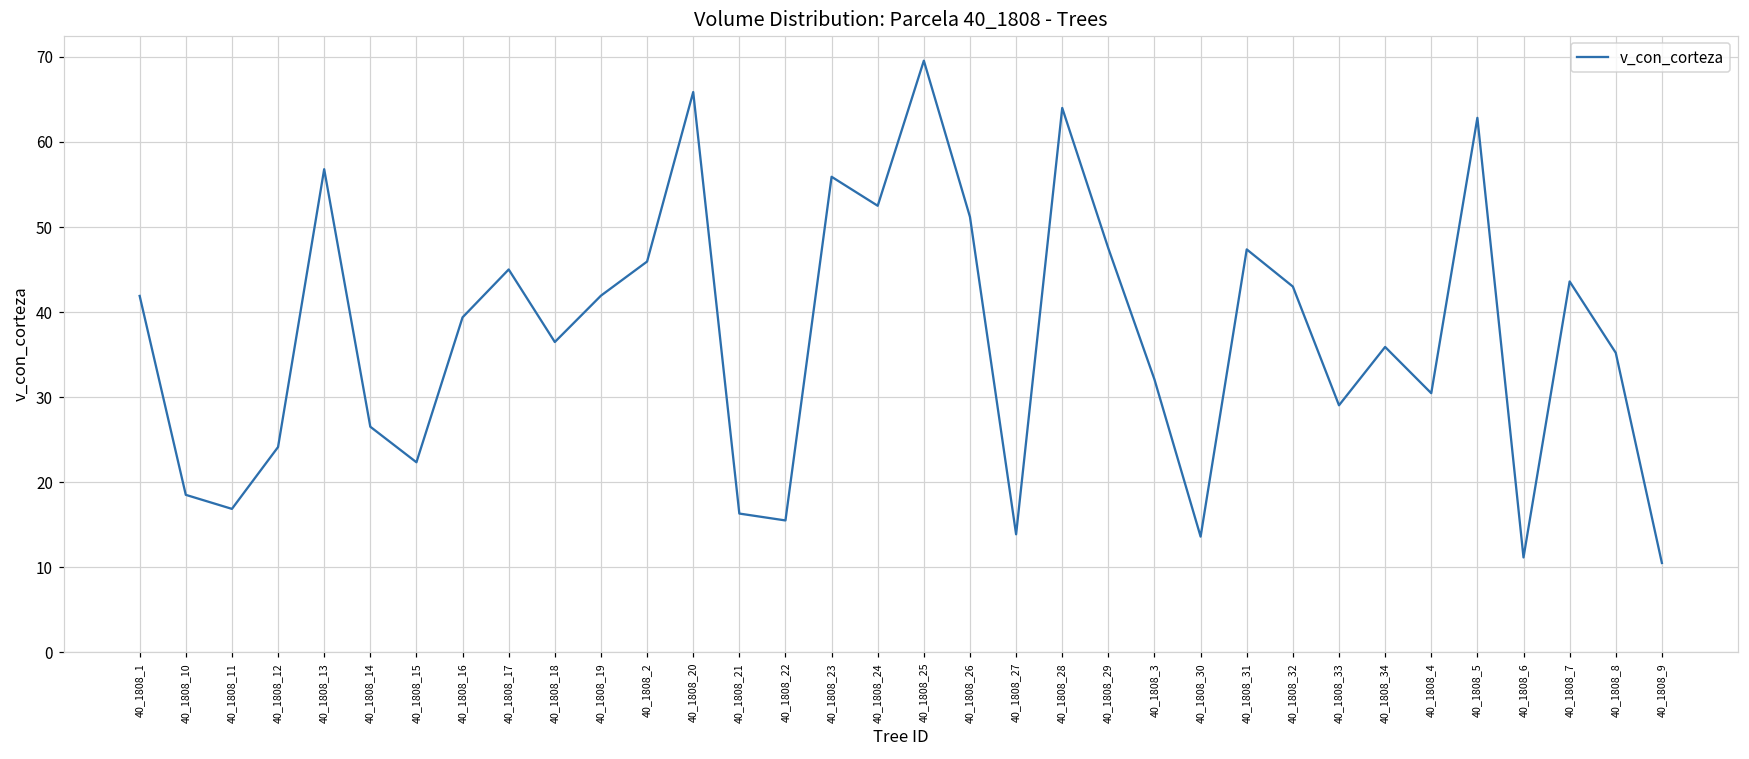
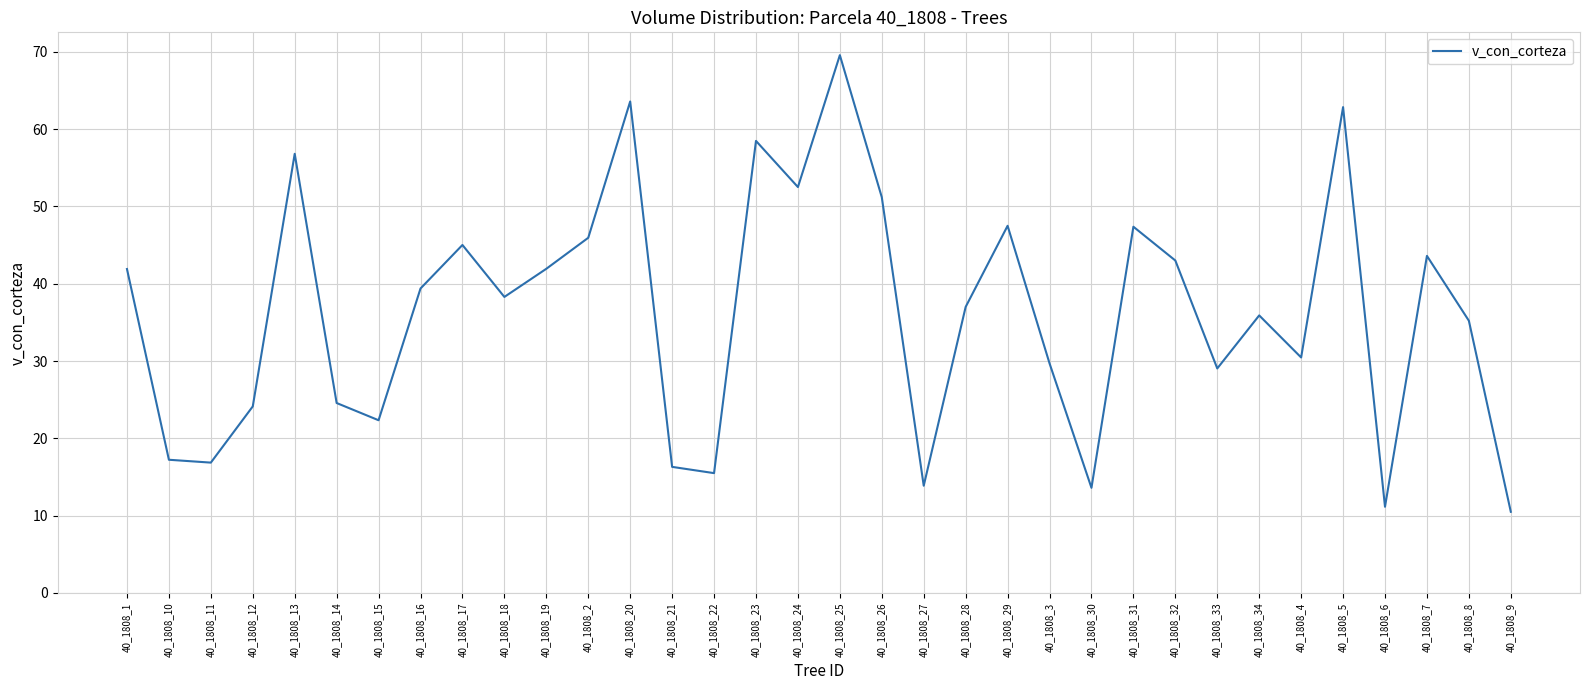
  {
    "40_1808_1": 42,
-   "40_1808_10": 19,
+   "40_1808_10": 17,
    "40_1808_11": 17,
    "40_1808_12": 24,
    "40_1808_13": 57,
-   "40_1808_14": 27,
+   "40_1808_14": 25,
    "40_1808_15": 22,
    "40_1808_16": 39,
    "40_1808_17": 45,
-   "40_1808_18": 36,
+   "40_1808_18": 38,
    "40_1808_19": 42,
    "40_1808_2": 46,
-   "40_1808_20": 66,
+   "40_1808_20": 64,
    "40_1808_21": 16,
    "40_1808_22": 16,
-   "40_1808_23": 56,
+   "40_1808_23": 58,
    "40_1808_24": 53,
    "40_1808_25": 70,
    "40_1808_26": 51,
    "40_1808_27": 14,
-   "40_1808_28": 64,
+   "40_1808_28": 37,
    "40_1808_29": 47,
-   "40_1808_3": 32,
+   "40_1808_3": 30,
    "40_1808_30": 14,
    "40_1808_31": 47,
    "40_1808_32": 43,
    "40_1808_33": 29,
    "40_1808_34": 36,
    "40_1808_4": 30,
    "40_1808_5": 63,
    "40_1808_6": 11,
    "40_1808_7": 44,
    "40_1808_8": 35,
    "40_1808_9": 11
  }
